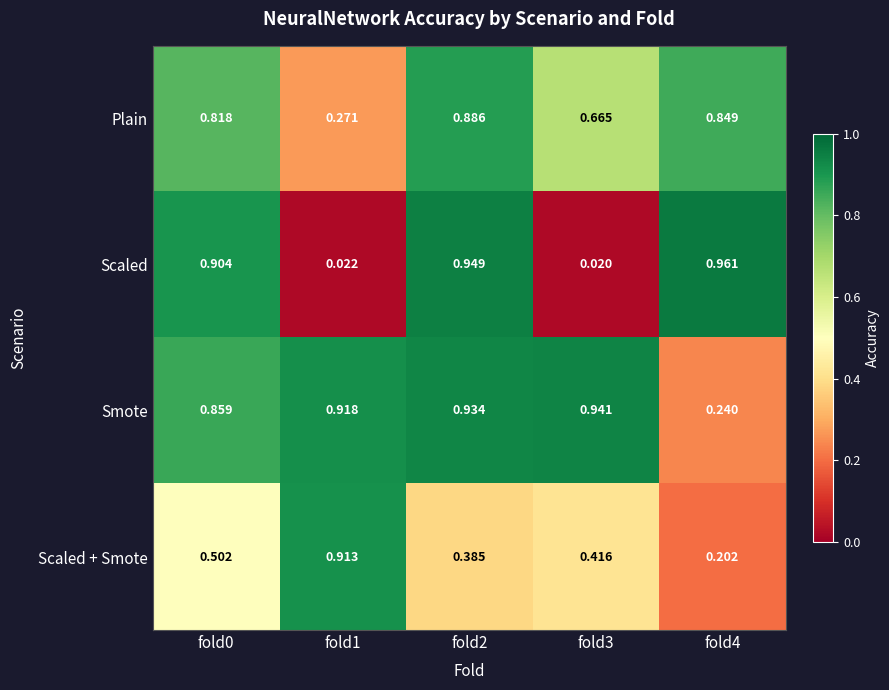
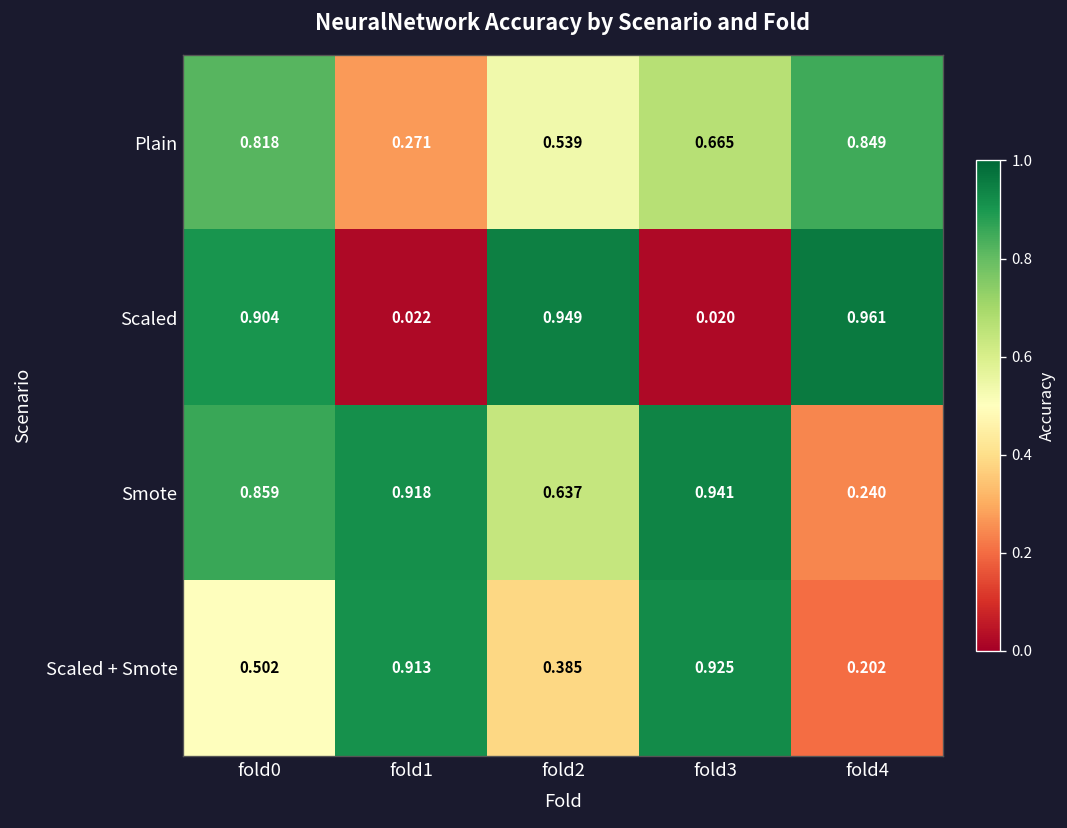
  {
    "Plain": {
      "fold0": 0.818,
      "fold1": 0.271,
-     "fold2": 0.886,
+     "fold2": 0.539,
      "fold3": 0.665,
      "fold4": 0.849
    },
    "Scaled": {
      "fold0": 0.904,
      "fold1": 0.022,
      "fold2": 0.949,
      "fold3": 0.020,
      "fold4": 0.961
    },
    "Smote": {
      "fold0": 0.859,
      "fold1": 0.918,
-     "fold2": 0.934,
+     "fold2": 0.637,
      "fold3": 0.941,
      "fold4": 0.240
    },
    "Scaled + Smote": {
      "fold0": 0.502,
      "fold1": 0.913,
      "fold2": 0.385,
-     "fold3": 0.416,
+     "fold3": 0.925,
      "fold4": 0.202
    }
  }
